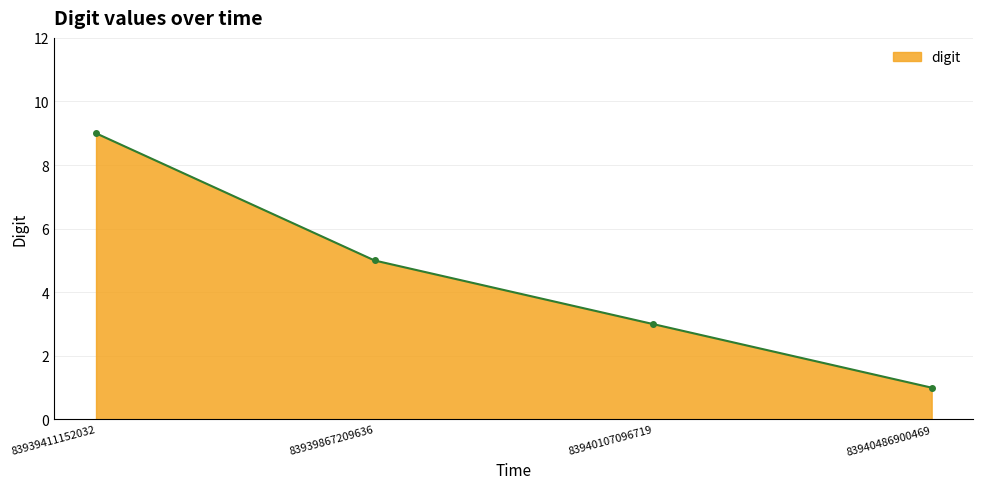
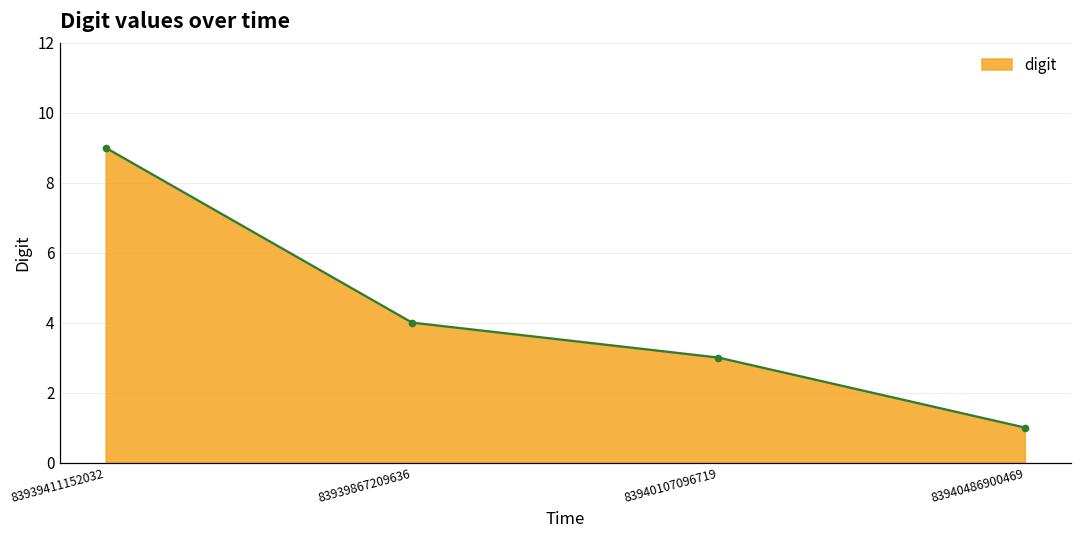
  {
    "83939411152032": 9,
-   "83939867209636": 5,
+   "83939867209636": 4,
    "83940107096719": 3,
    "83940486900469": 1
  }
